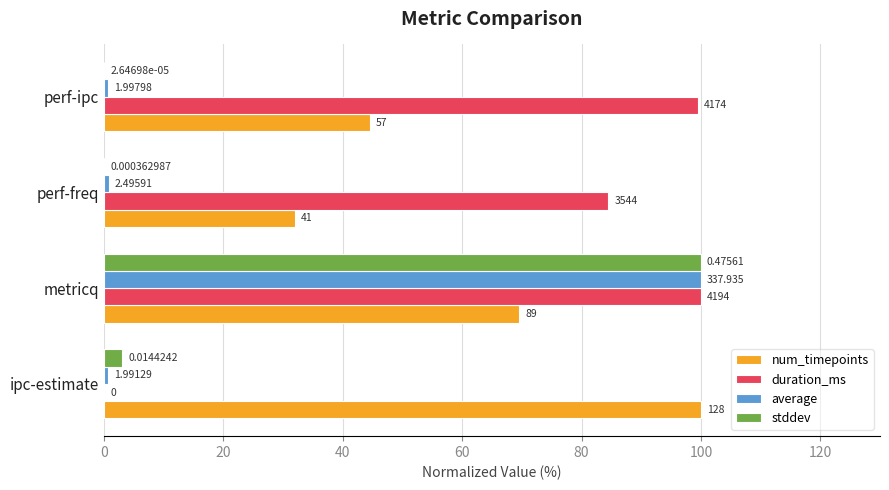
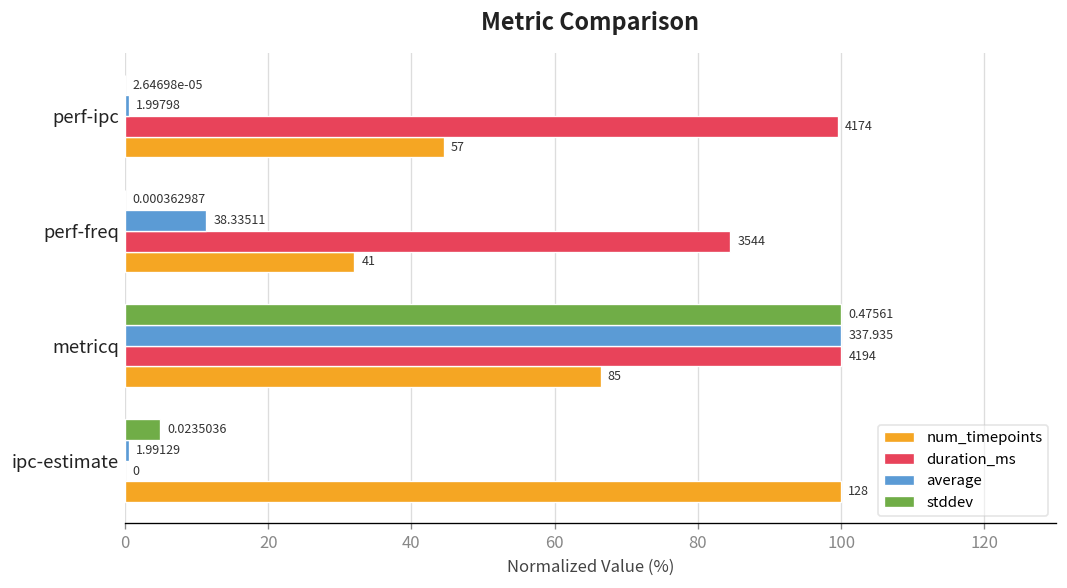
  {
    "num_timepoints": {
-     "metricq": "89"
+     "metricq": "85"
    },
    "duration_ms": {
      "ipc-estimate": "0"
    },
    "average": {
-     "perf-freq": "2.49591"
+     "perf-freq": "38.33511"
    },
    "stddev": {
      "perf-ipc": "2.64698e-05",
-     "ipc-estimate": "0.0144242"
+     "ipc-estimate": "0.0235036"
    }
  }
